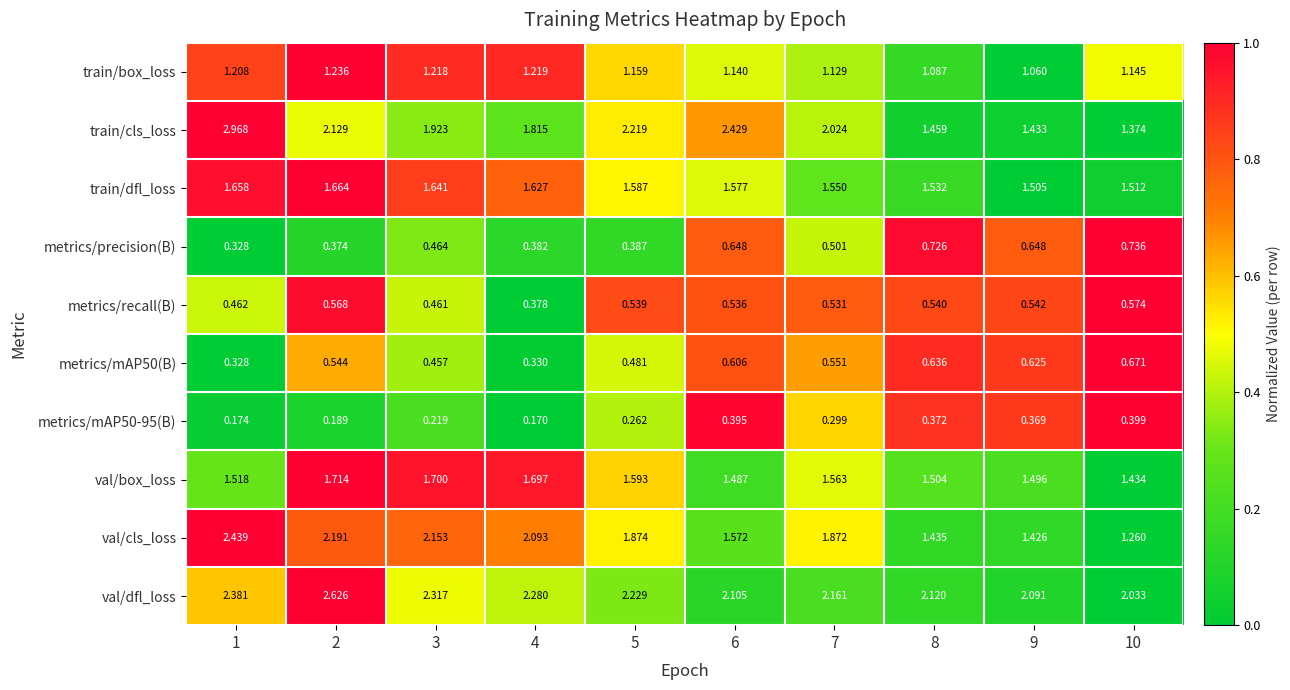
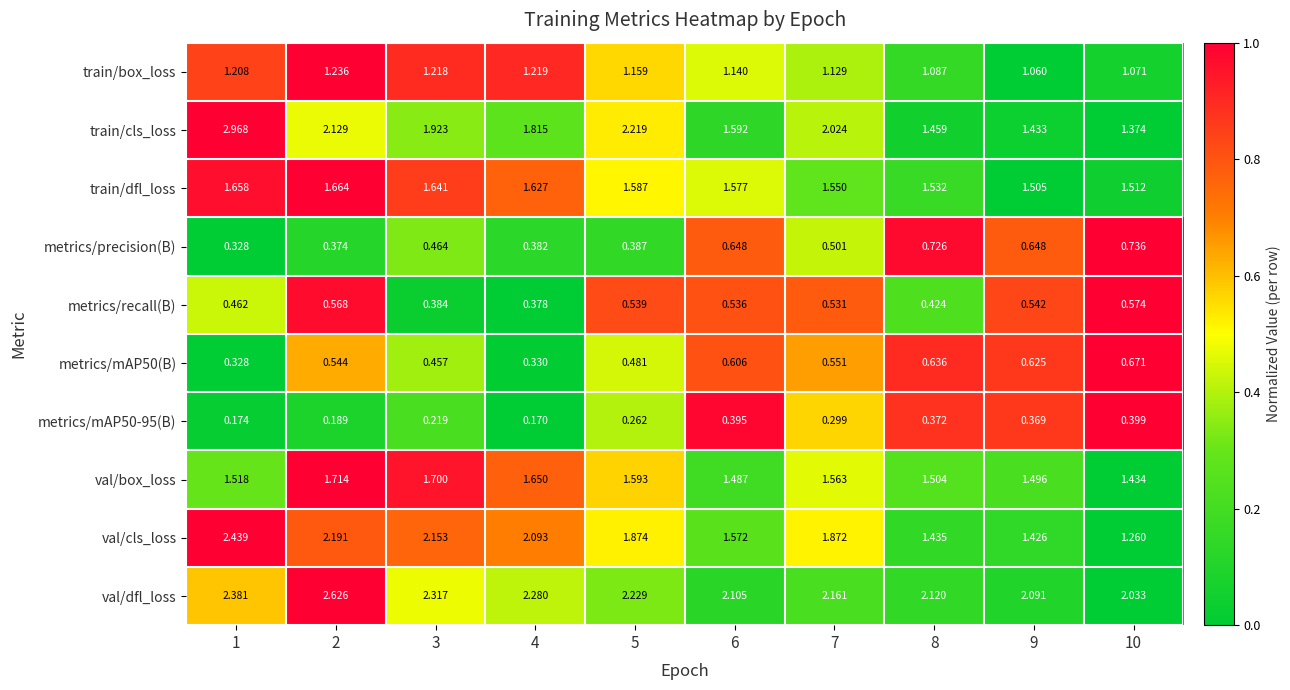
  {
    "train/box_loss": {
      "1": 1.208,
      "2": 1.236,
      "3": 1.218,
      "4": 1.219,
      "5": 1.159,
      "6": 1.140,
      "7": 1.129,
      "8": 1.087,
      "9": 1.060,
-     "10": 1.145
+     "10": 1.071
    },
    "train/cls_loss": {
      "1": 2.968,
      "2": 2.129,
      "3": 1.923,
      "4": 1.815,
      "5": 2.219,
-     "6": 2.429,
+     "6": 1.592,
      "7": 2.024,
      "8": 1.459,
      "9": 1.433,
      "10": 1.374
    },
    "train/dfl_loss": {
      "1": 1.658,
      "2": 1.664,
      "3": 1.641,
      "4": 1.627,
      "5": 1.587,
      "6": 1.577,
      "7": 1.550,
      "8": 1.532,
      "9": 1.505,
      "10": 1.512
    },
    "metrics/precision(B)": {
      "1": 0.328,
      "2": 0.374,
      "3": 0.464,
      "4": 0.382,
      "5": 0.387,
      "6": 0.648,
      "7": 0.501,
      "8": 0.726,
      "9": 0.648,
      "10": 0.736
    },
    "metrics/recall(B)": {
      "1": 0.462,
      "2": 0.568,
-     "3": 0.461,
+     "3": 0.384,
      "4": 0.378,
      "5": 0.539,
      "6": 0.536,
      "7": 0.531,
-     "8": 0.540,
+     "8": 0.424,
      "9": 0.542,
      "10": 0.574
    },
    "metrics/mAP50(B)": {
      "1": 0.328,
      "2": 0.544,
      "3": 0.457,
      "4": 0.330,
      "5": 0.481,
      "6": 0.606,
      "7": 0.551,
      "8": 0.636,
      "9": 0.625,
      "10": 0.671
    },
    "metrics/mAP50-95(B)": {
      "1": 0.174,
      "2": 0.189,
      "3": 0.219,
      "4": 0.170,
      "5": 0.262,
      "6": 0.395,
      "7": 0.299,
      "8": 0.372,
      "9": 0.369,
      "10": 0.399
    },
    "val/box_loss": {
      "1": 1.518,
      "2": 1.714,
      "3": 1.700,
-     "4": 1.697,
+     "4": 1.650,
      "5": 1.593,
      "6": 1.487,
      "7": 1.563,
      "8": 1.504,
      "9": 1.496,
      "10": 1.434
    },
    "val/cls_loss": {
      "1": 2.439,
      "2": 2.191,
      "3": 2.153,
      "4": 2.093,
      "5": 1.874,
      "6": 1.572,
      "7": 1.872,
      "8": 1.435,
      "9": 1.426,
      "10": 1.260
    },
    "val/dfl_loss": {
      "1": 2.381,
      "2": 2.626,
      "3": 2.317,
      "4": 2.280,
      "5": 2.229,
      "6": 2.105,
      "7": 2.161,
      "8": 2.120,
      "9": 2.091,
      "10": 2.033
    }
  }
